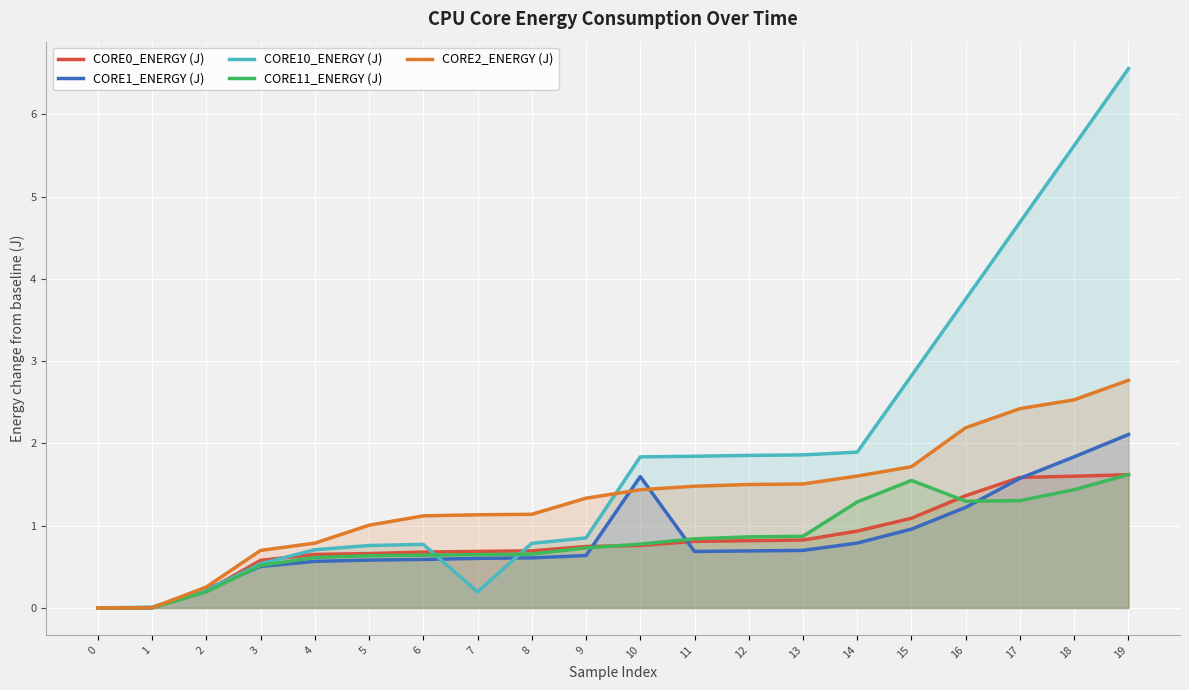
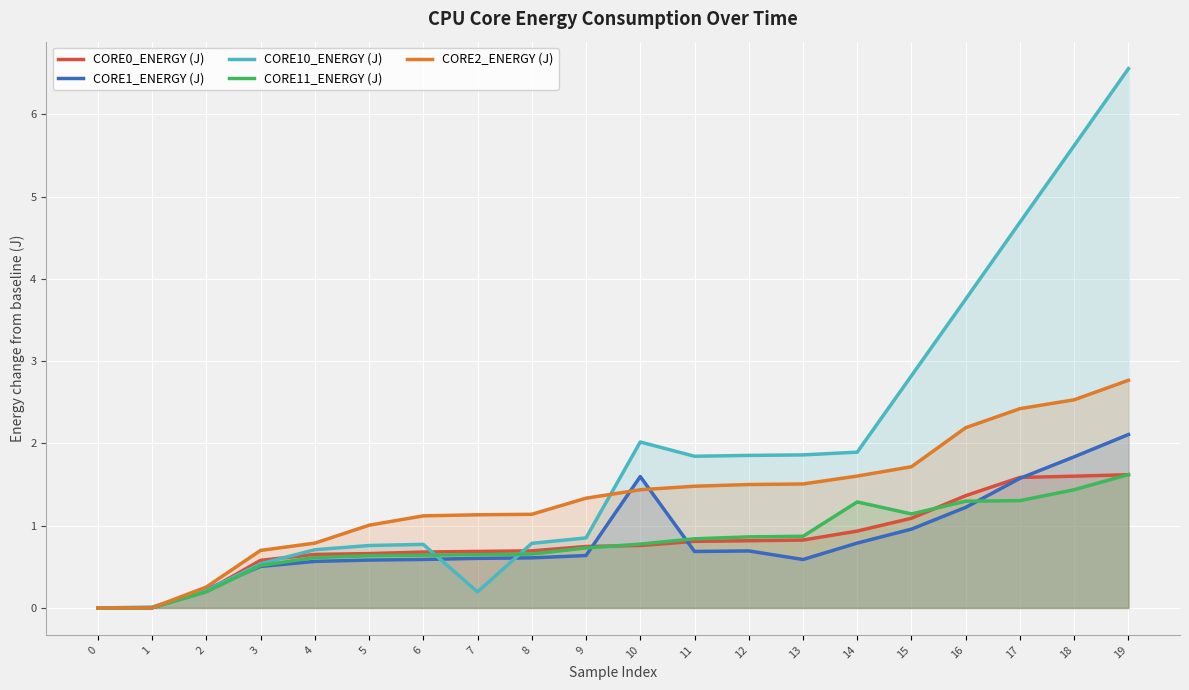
  {
    "CORE1_ENERGY (J)": {
      "4": 0.6,
      "5": 0.6,
      "6": 0.6,
      "7": 0.6,
      "8": 0.6,
      "9": 0.6,
      "10": 1.6,
      "11": 0.7,
      "12": 0.7,
-     "13": 0.7,
+     "13": 0.6,
      "14": 0.8,
      "15": 1.0,
      "16": 1.2,
      "18": 1.8,
      "19": 2.1
    },
    "CORE10_ENERGY (J)": {
      "4": 0.7,
      "5": 0.8,
      "6": 0.8,
      "7": 0.2,
      "8": 0.8,
      "9": 0.9,
-     "10": 1.8,
+     "10": 2.0,
      "11": 1.8,
      "12": 1.9,
      "13": 1.9,
      "14": 1.9,
      "15": 2.8,
      "16": 3.8,
      "17": 4.7,
      "18": 5.6,
      "19": 6.6
    },
    "CORE11_ENERGY (J)": {
      "4": 0.6,
      "6": 0.6,
      "7": 0.6,
      "8": 0.7,
      "11": 0.8,
      "12": 0.9,
      "13": 0.9,
      "14": 1.3,
-     "15": 1.5,
+     "15": 1.1,
      "16": 1.3,
      "17": 1.3,
      "18": 1.4
    }
  }
